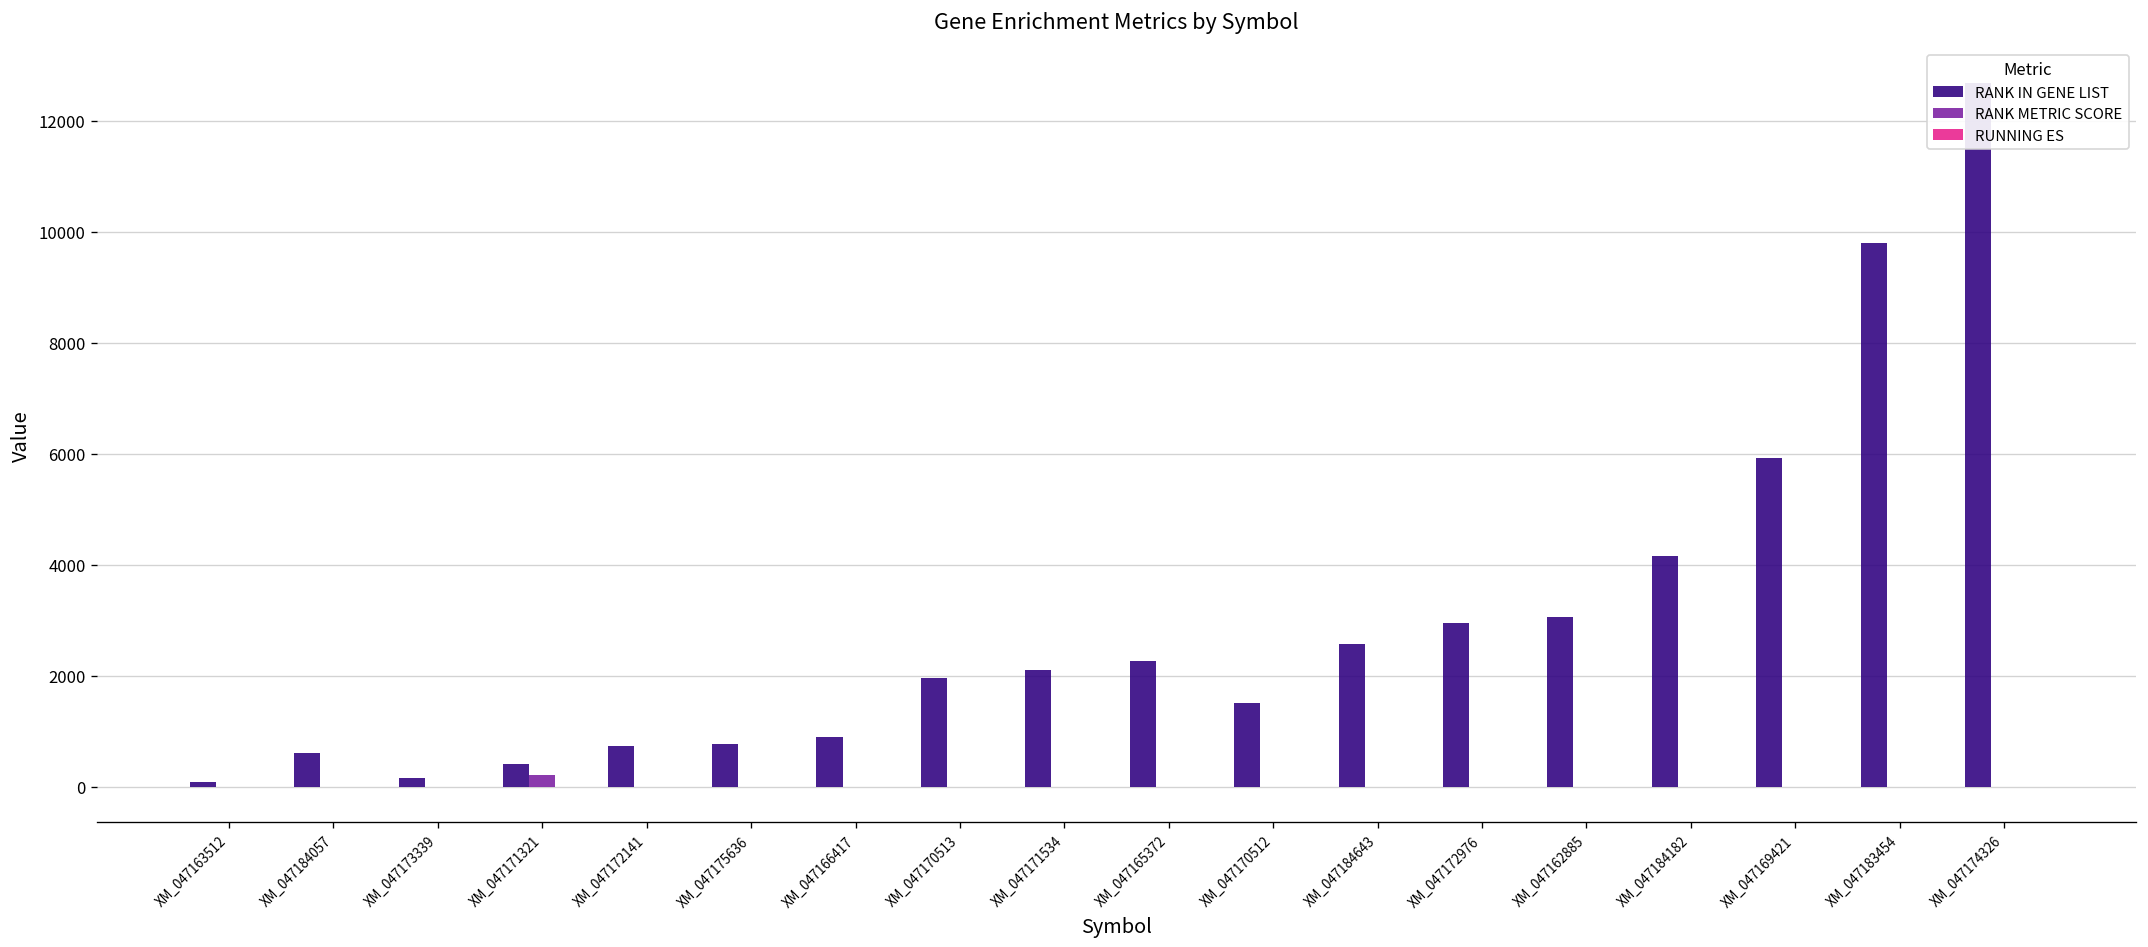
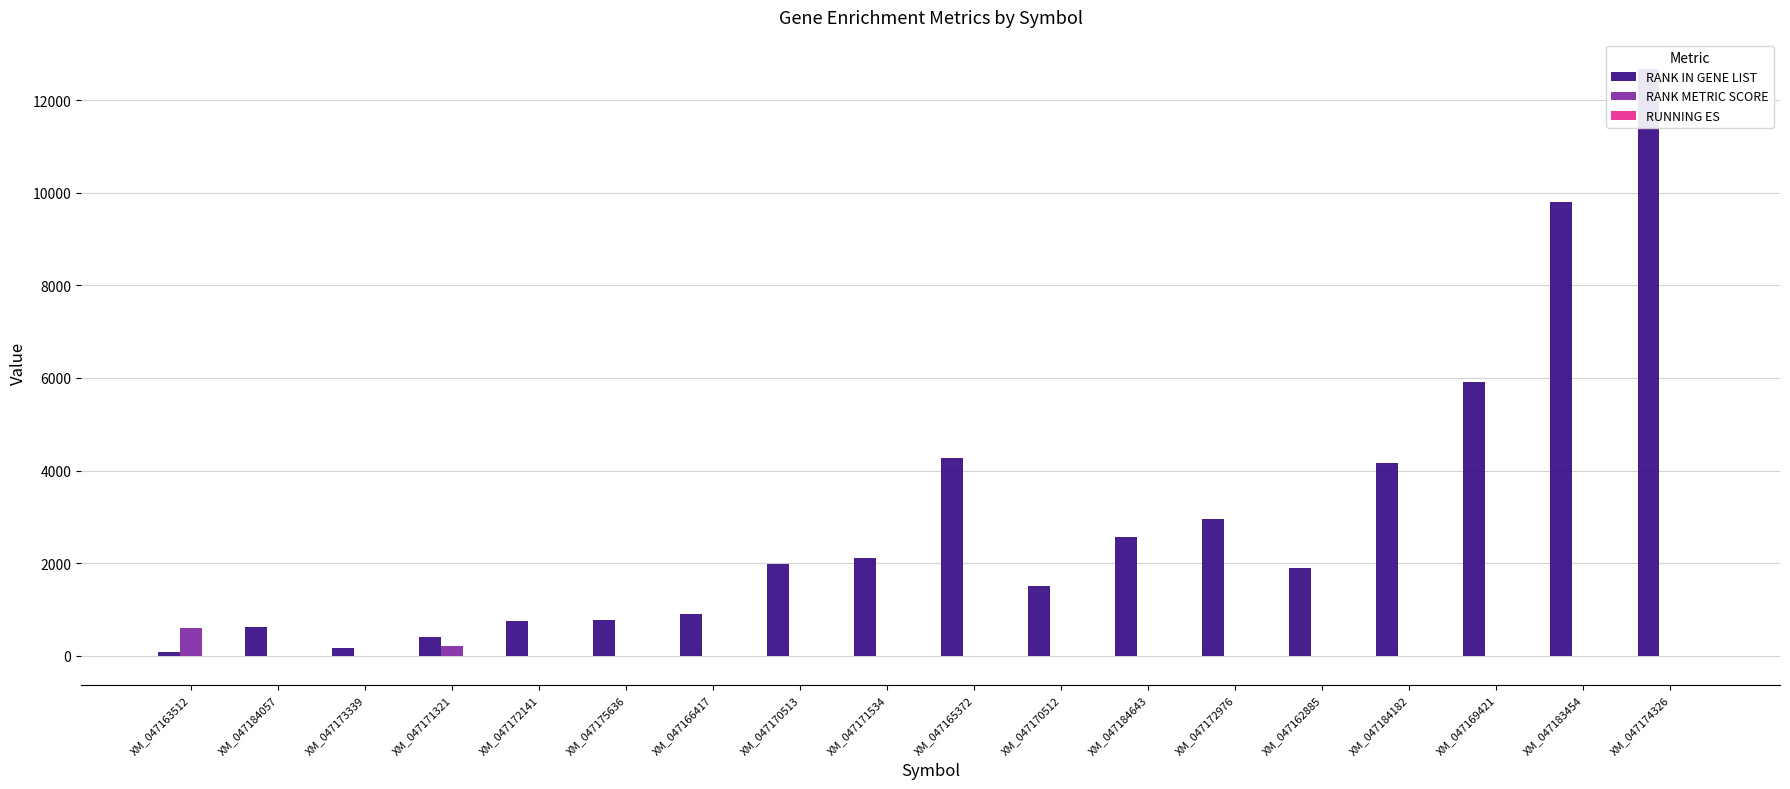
  {
    "RANK IN GENE LIST": {
      "XM_047163512": 100,
      "XM_047184057": 600,
      "XM_047173339": 200,
      "XM_047171321": 400,
      "XM_047172141": 700,
      "XM_047175636": 800,
      "XM_047166417": 900,
      "XM_047170513": 2000,
      "XM_047171534": 2100,
-     "XM_047165372": 2300,
+     "XM_047165372": 4300,
      "XM_047170512": 1500,
      "XM_047184643": 2600,
      "XM_047172976": 2900,
-     "XM_047162885": 3100,
+     "XM_047162885": 1900,
      "XM_047184182": 4200,
      "XM_047169421": 5900,
      "XM_047183454": 9800
    },
    "RANK METRIC SCORE": {
-     "XM_047163512": 0,
+     "XM_047163512": 600,
      "XM_047171321": 200
    }
  }
